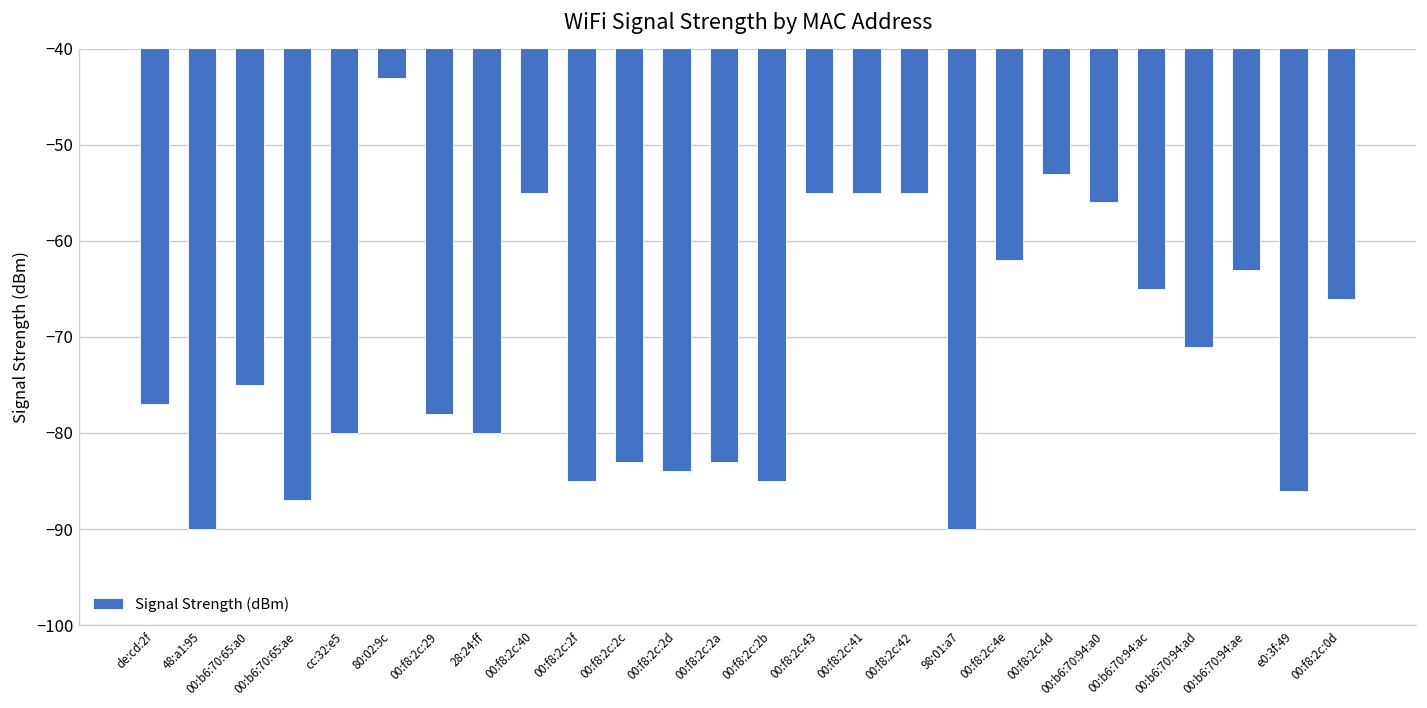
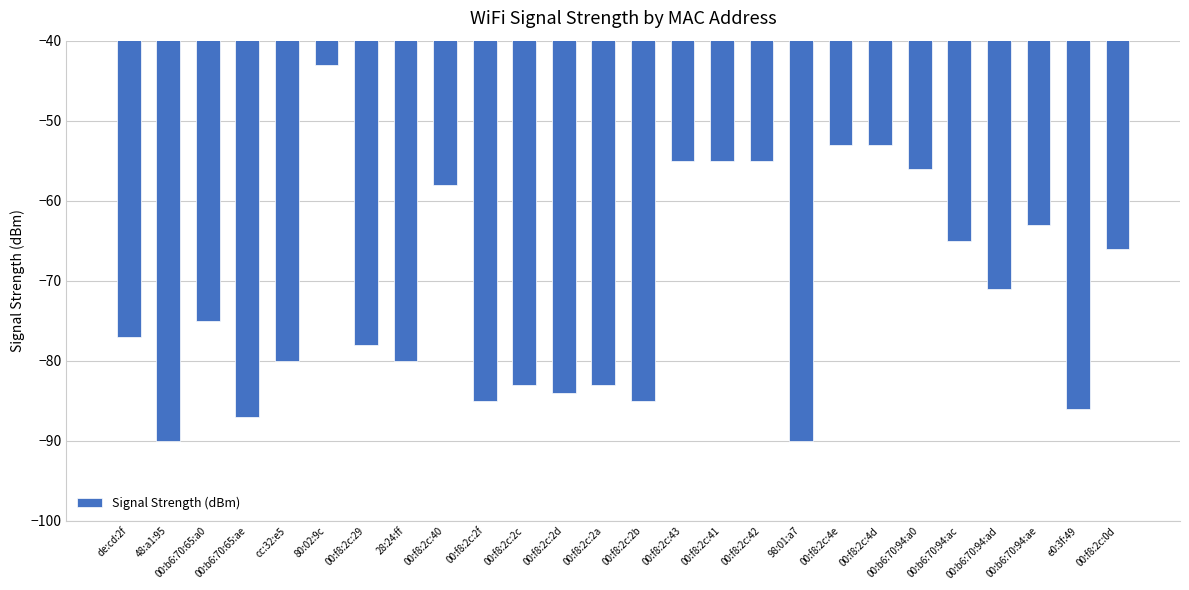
  {
    "de:cd:2f": -77,
    "48:a1:95": -90,
    "00:b6:70:65:a0": -75,
    "00:b6:70:65:ae": -87,
    "cc:32:e5": -80,
    "80:02:9c": -43,
    "00:f8:2c:29": -78,
    "28:24:ff": -80,
-   "00:f8:2c:40": -55,
+   "00:f8:2c:40": -58,
    "00:f8:2c:2f": -85,
    "00:f8:2c:2c": -83,
    "00:f8:2c:2d": -84,
    "00:f8:2c:2a": -83,
    "00:f8:2c:2b": -85,
    "00:f8:2c:43": -55,
    "00:f8:2c:41": -55,
    "00:f8:2c:42": -55,
    "98:01:a7": -90,
-   "00:f8:2c:4e": -62,
+   "00:f8:2c:4e": -53,
    "00:f8:2c:4d": -53,
    "00:b6:70:94:a0": -56,
    "00:b6:70:94:ac": -65,
    "00:b6:70:94:ad": -71,
    "00:b6:70:94:ae": -63,
    "e0:3f:49": -86,
    "00:f8:2c:0d": -66
  }
